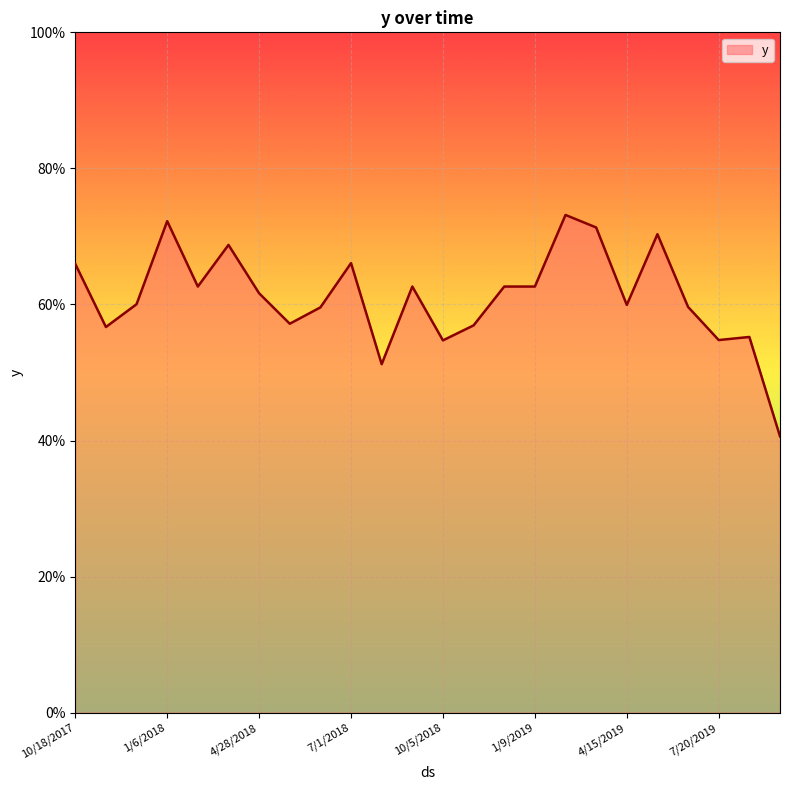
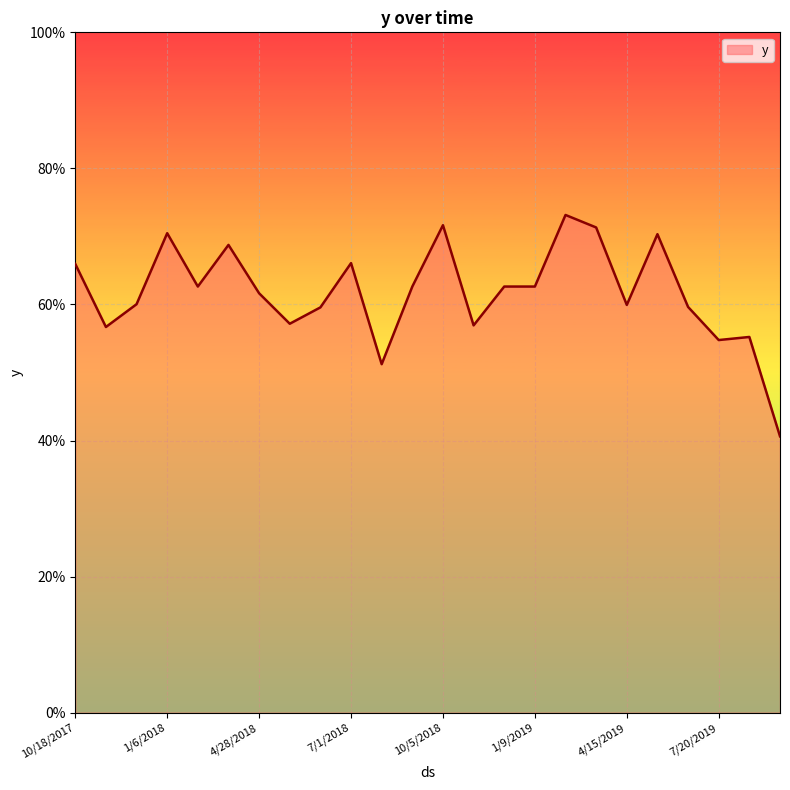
  {
    "10/18/2017": "66%",
-   "1/6/2018": "72%",
+   "1/6/2018": "70%",
    "4/28/2018": "62%",
    "7/1/2018": "66%",
-   "10/5/2018": "55%",
+   "10/5/2018": "72%",
    "1/9/2019": "63%",
    "4/15/2019": "60%",
    "7/20/2019": "55%"
  }
